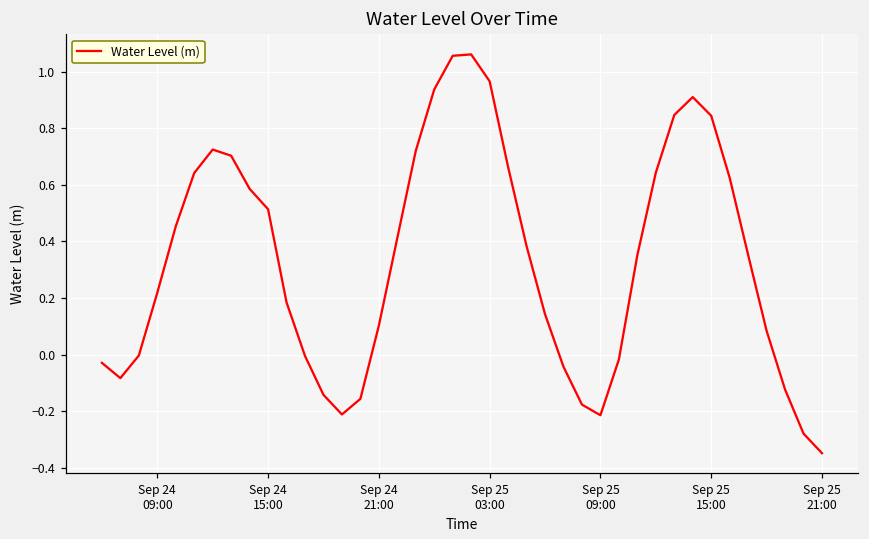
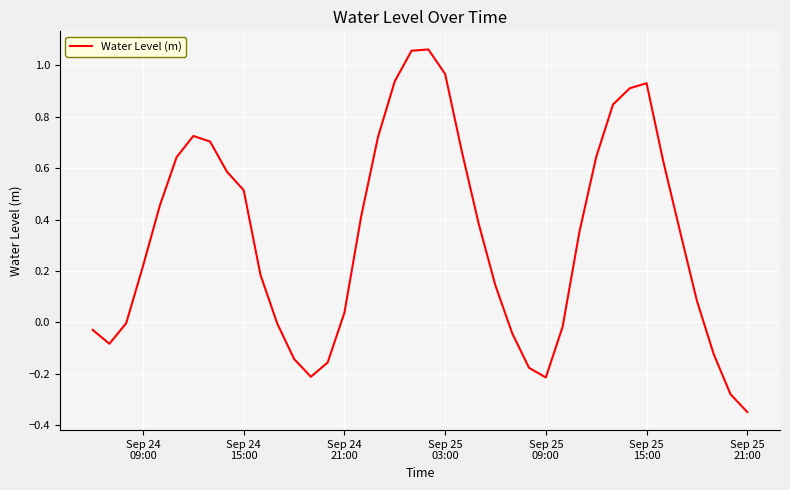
  {
    "Sep 24 09:00": 0.22,
    "Sep 24 15:00": 0.51,
-   "Sep 24 21:00": 0.10,
+   "Sep 24 21:00": 0.04,
    "Sep 25 03:00": 0.97,
    "Sep 25 09:00": -0.21,
-   "Sep 25 15:00": 0.84,
+   "Sep 25 15:00": 0.93,
    "Sep 25 21:00": -0.35
  }
